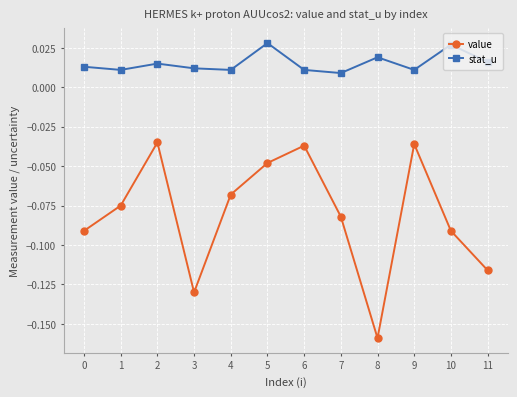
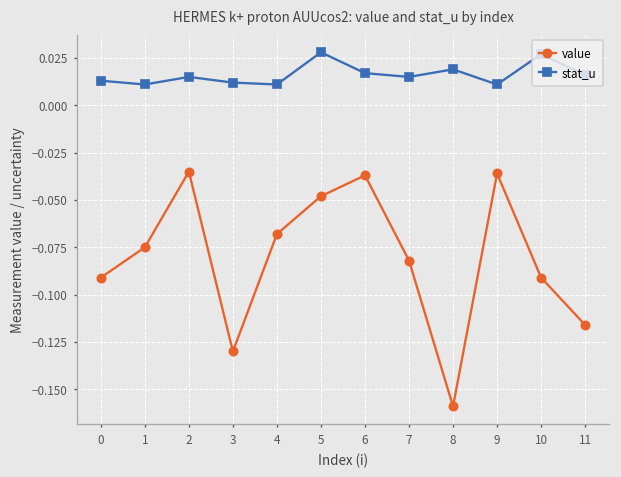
  {
    "value": {
      "0": -0.091,
      "1": -0.075,
      "2": -0.035,
      "3": -0.130,
      "4": -0.068,
      "5": -0.048,
      "6": -0.037,
      "7": -0.082,
      "8": -0.159,
      "9": -0.036,
      "10": -0.091,
      "11": -0.116
    },
    "stat_u": {
      "0": 0.013,
      "1": 0.011,
      "2": 0.015,
      "3": 0.012,
      "4": 0.011,
      "5": 0.028,
-     "6": 0.011,
-     "7": 0.009,
+     "6": 0.017,
+     "7": 0.015,
      "8": 0.019,
      "9": 0.011
    }
  }
